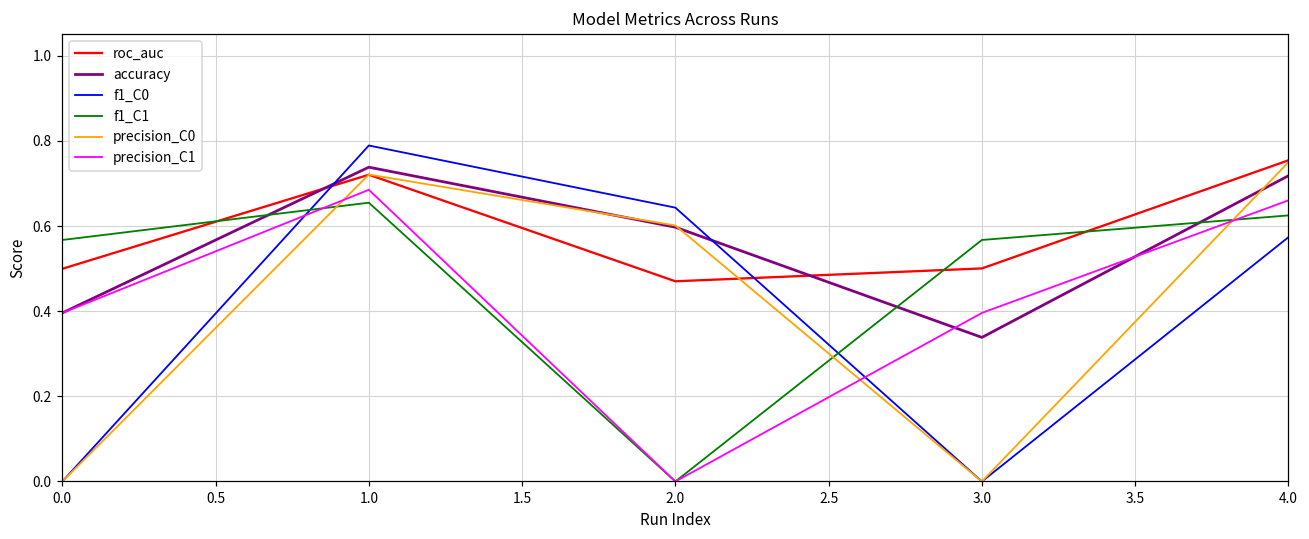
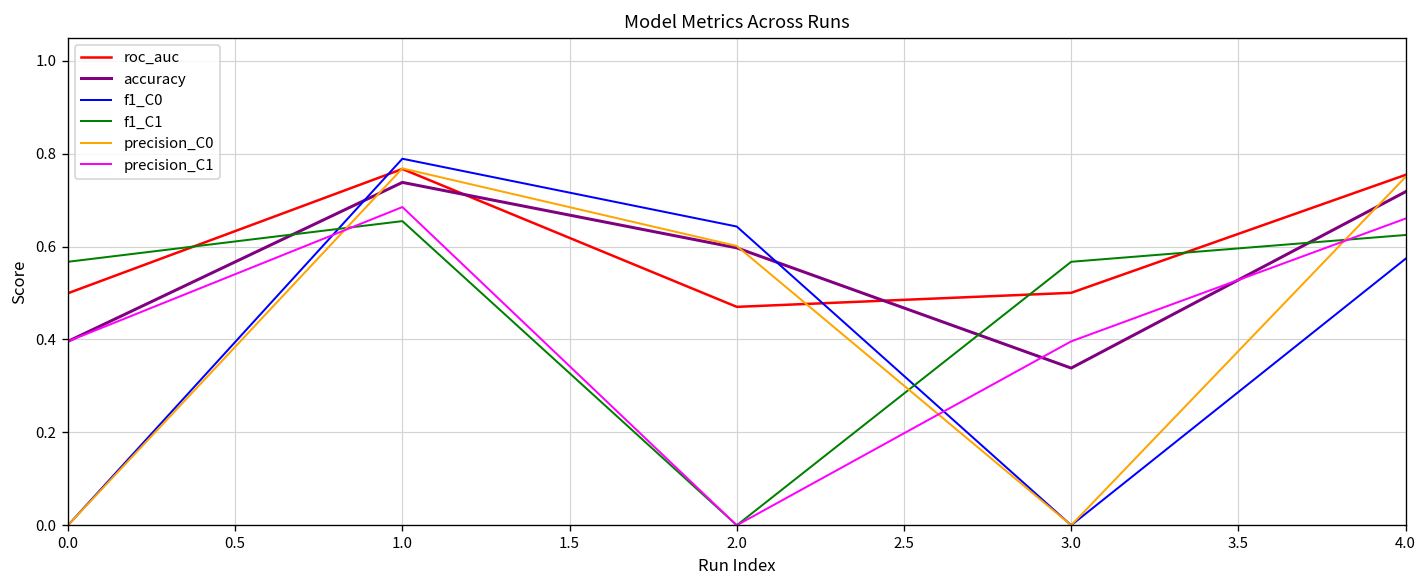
  {
    "roc_auc": {
      "0.0": 0.50,
-     "1.0": 0.72,
+     "1.0": 0.77,
      "2.0": 0.47,
      "3.0": 0.50
    },
    "accuracy": {
      "1.0": 0.74,
      "3.0": 0.34,
      "4.0": 0.72
    },
    "f1_C0": {
      "1.0": 0.79,
      "2.0": 0.64,
      "4.0": 0.57
    },
    "f1_C1": {
      "0.0": 0.57,
      "1.0": 0.65,
      "3.0": 0.57,
      "4.0": 0.63
    },
    "precision_C0": {
-     "1.0": 0.72
+     "1.0": 0.77
    },
    "precision_C1": {
      "1.0": 0.69,
      "3.0": 0.40,
      "4.0": 0.66
    }
  }
